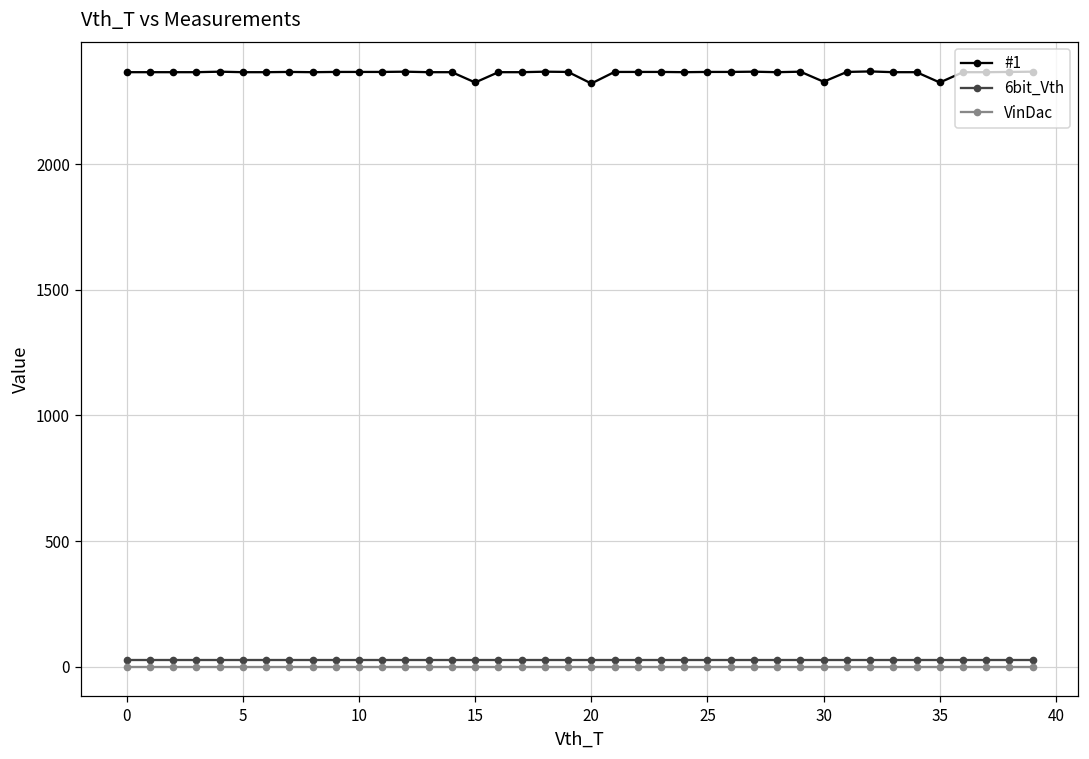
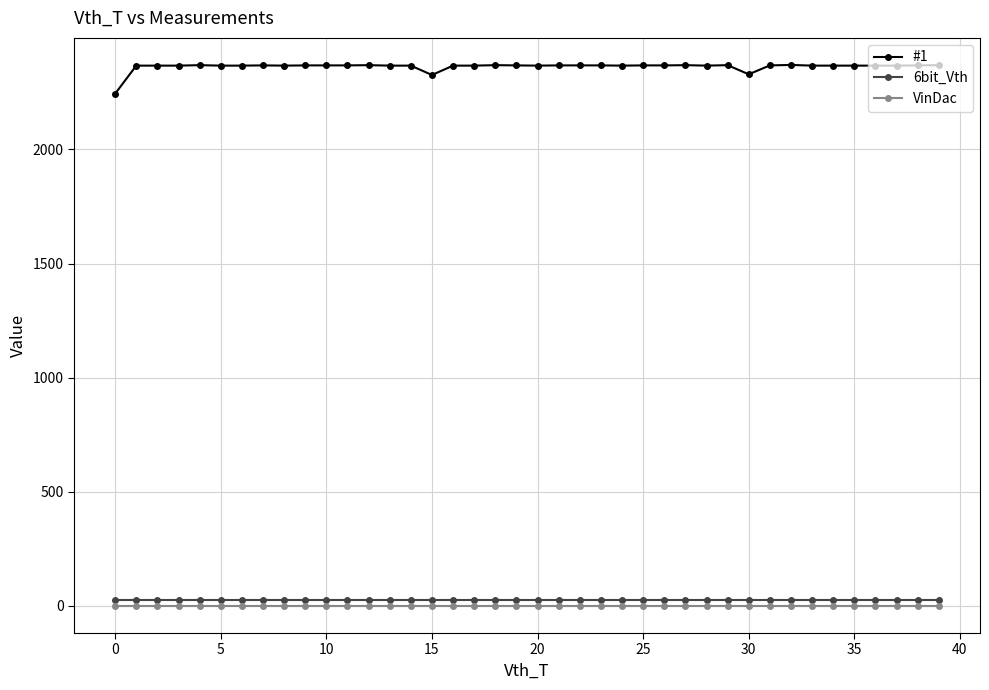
  {
    "#1": {
-     "0": 2370,
+     "0": 2240,
      "5": 2370,
      "10": 2370,
      "15": 2330,
-     "20": 2320,
+     "20": 2370,
      "25": 2370,
      "30": 2330,
-     "35": 2330
+     "35": 2370
    },
    "6bit_Vth": {
      "0": 30,
      "5": 30,
      "10": 30,
      "15": 30,
      "20": 30,
      "25": 30,
      "30": 30,
      "35": 30
    },
    "VinDac": {
      "0": 0,
      "5": 0,
      "10": 0,
      "15": 0,
      "20": 0,
      "25": 0,
      "30": 0,
      "35": 0
    }
  }
